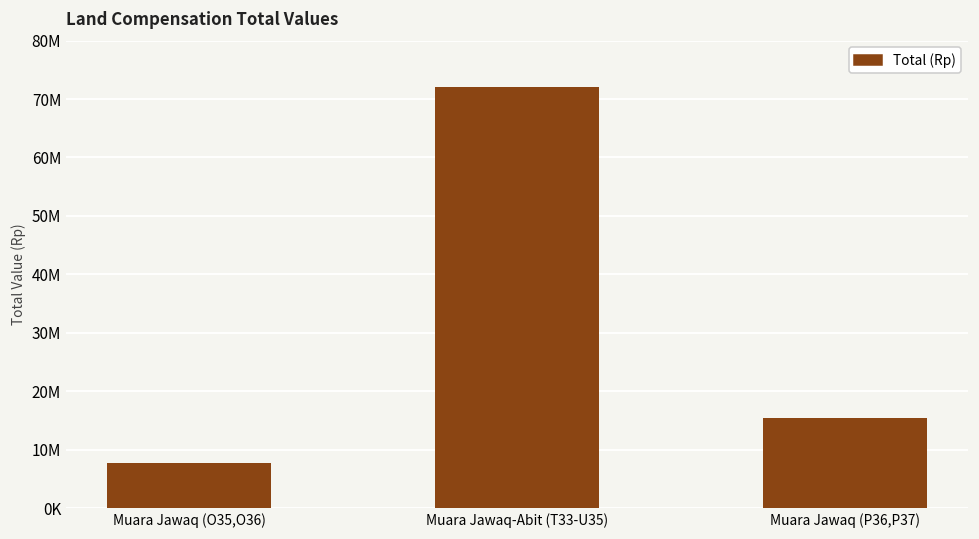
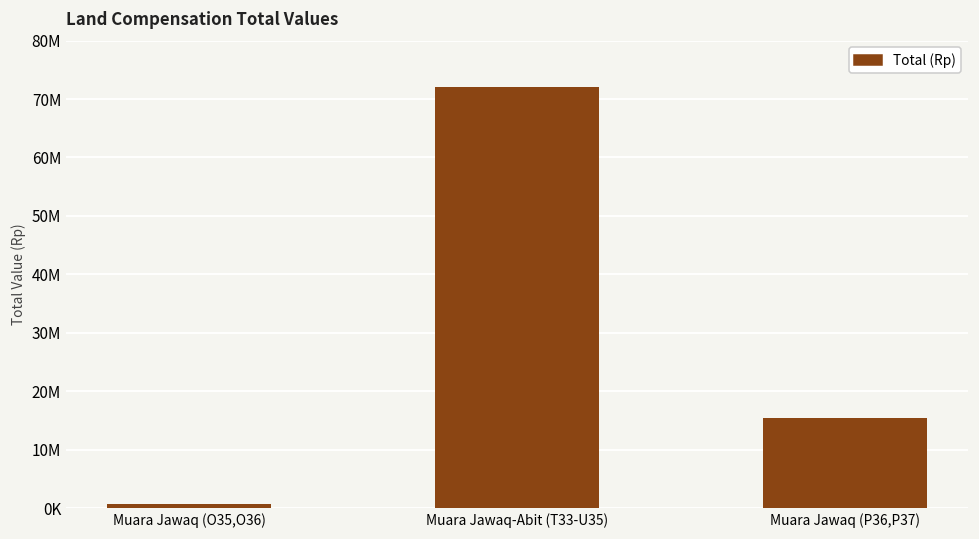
  {
-   "Muara Jawaq (O35,O36)": 8000000,
+   "Muara Jawaq (O35,O36)": 1000000,
    "Muara Jawaq-Abit (T33-U35)": 72000000,
    "Muara Jawaq (P36,P37)": 15000000
  }
